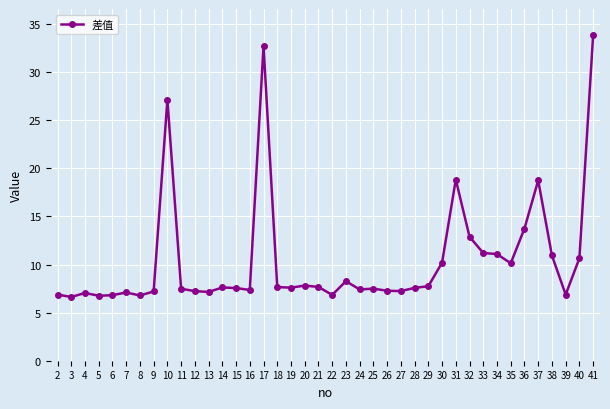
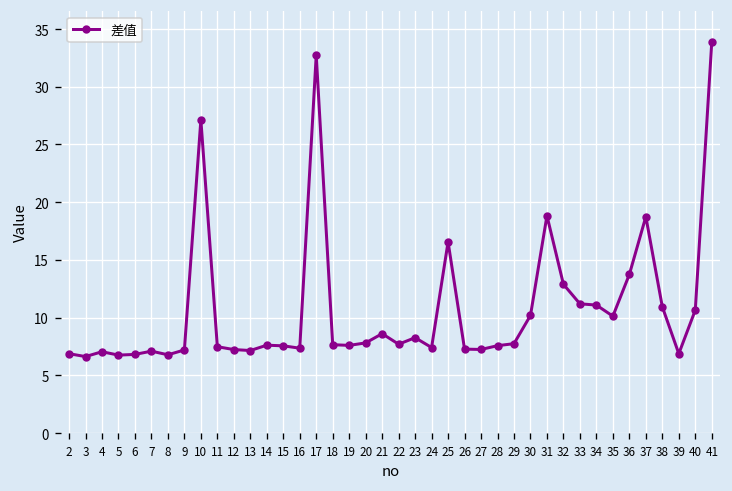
  {
    "2": 7,
    "3": 7,
    "4": 7,
    "5": 7,
    "6": 7,
    "7": 7,
    "8": 7,
    "9": 7,
    "10": 27,
    "11": 7,
    "12": 7,
    "13": 7,
    "14": 8,
    "15": 8,
    "16": 7,
    "17": 33,
    "18": 8,
    "19": 8,
    "20": 8,
-   "21": 8,
-   "22": 7,
+   "21": 9,
+   "22": 8,
    "23": 8,
    "24": 7,
-   "25": 7,
+   "25": 17,
    "26": 7,
    "27": 7,
    "28": 8,
    "29": 8,
    "30": 10,
    "31": 19,
    "32": 13,
    "33": 11,
    "34": 11,
    "35": 10,
    "36": 14,
    "37": 19,
    "38": 11,
    "39": 7,
    "40": 11,
    "41": 34
  }
